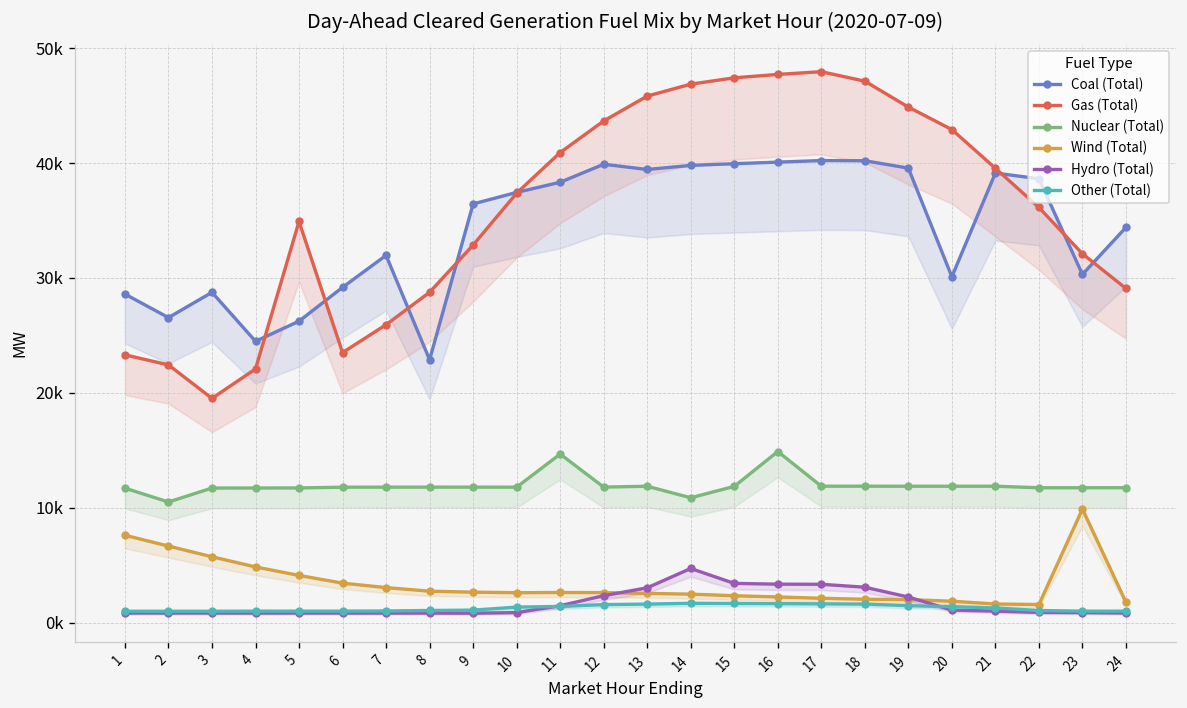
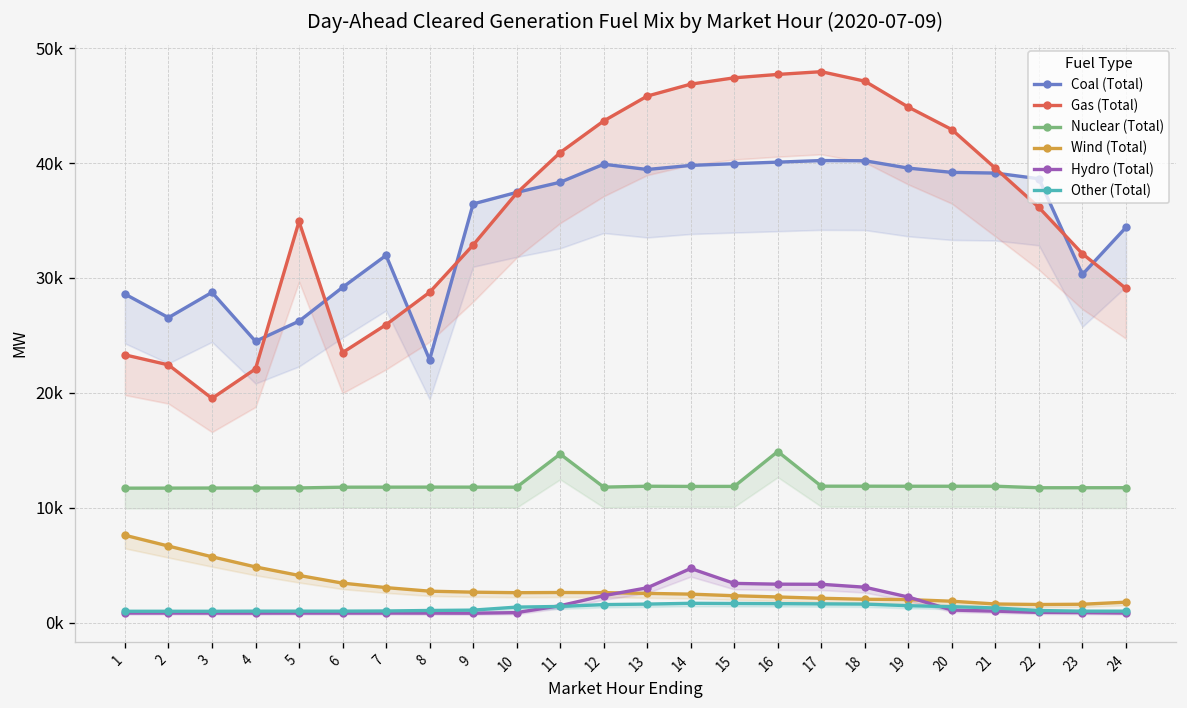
  {
    "Coal (Total)": {
      "1": 29000,
      "2": 27000,
      "3": 29000,
      "4": 24000,
      "5": 26000,
      "6": 29000,
      "7": 32000,
      "8": 23000,
      "9": 36000,
      "11": 38000,
      "12": 40000,
      "13": 39000,
      "14": 40000,
      "15": 40000,
      "16": 40000,
      "17": 40000,
      "18": 40000,
      "19": 40000,
-     "20": 30000,
+     "20": 39000,
      "21": 39000,
      "23": 30000,
      "24": 34000
    },
    "Gas (Total)": {
      "1": 23000,
      "2": 22000,
      "3": 20000,
      "4": 22000,
      "5": 35000,
      "6": 24000,
      "7": 26000,
      "8": 29000,
      "9": 33000,
      "11": 41000,
      "12": 44000,
      "13": 46000,
      "14": 47000,
      "15": 47000,
      "16": 48000,
      "17": 48000,
      "18": 47000,
      "19": 45000,
      "20": 43000,
      "21": 40000,
      "22": 36000,
      "23": 32000,
      "24": 29000
    },
    "Nuclear (Total)": {
      "1": 12000,
-     "2": 11000,
+     "2": 12000,
      "3": 12000,
      "4": 12000,
      "5": 12000,
      "6": 12000,
      "7": 12000,
      "8": 12000,
      "9": 12000,
      "10": 12000,
      "11": 15000,
      "12": 12000,
      "13": 12000,
-     "14": 11000,
+     "14": 12000,
      "15": 12000,
      "16": 15000,
      "17": 12000,
      "18": 12000,
      "19": 12000,
      "20": 12000,
      "21": 12000,
      "22": 12000,
      "23": 12000,
      "24": 12000
    },
    "Wind (Total)": {
      "1": 8000,
      "2": 7000,
      "3": 6000,
      "4": 5000,
      "5": 4000,
      "6": 3000,
      "7": 3000,
      "8": 3000,
      "9": 3000,
      "10": 3000,
      "11": 3000,
      "13": 3000,
      "14": 2000,
      "15": 2000,
      "16": 2000,
      "17": 2000,
      "18": 2000,
      "20": 2000,
      "21": 2000,
      "22": 2000,
-     "23": 10000,
+     "23": 2000,
      "24": 2000
    },
    "Hydro (Total)": {
      "9": 1000,
      "10": 1000,
      "13": 3000,
      "14": 5000,
      "15": 3000,
      "16": 3000,
      "17": 3000,
      "18": 3000,
      "20": 1000,
      "21": 1000
    },
    "Other (Total)": {
      "9": 1000,
      "10": 1000,
      "12": 2000,
      "13": 2000,
      "14": 2000,
      "15": 2000,
      "16": 2000,
      "17": 2000,
      "18": 2000,
      "19": 1000,
      "20": 1000,
      "21": 1000
    }
  }
